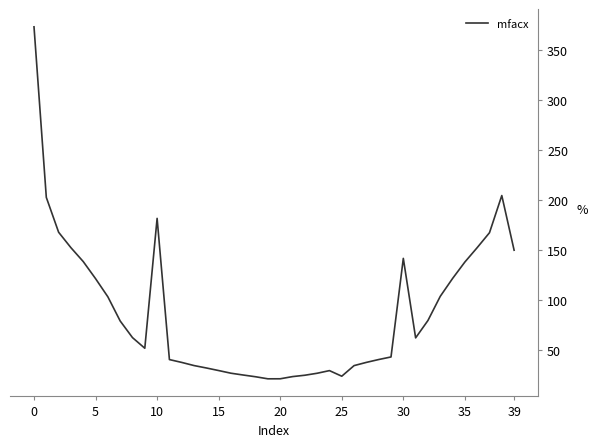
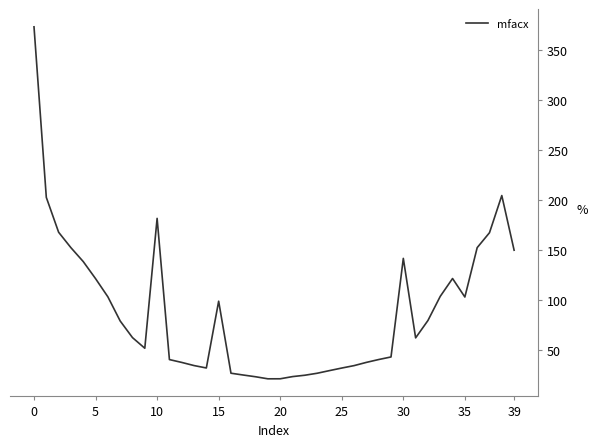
  {
    "0": 370,
    "5": 120,
    "10": 180,
-   "15": 30,
+   "15": 100,
    "20": 20,
-   "25": 20,
+   "25": 30,
    "30": 140,
-   "35": 140,
+   "35": 100,
    "39": 150
  }
